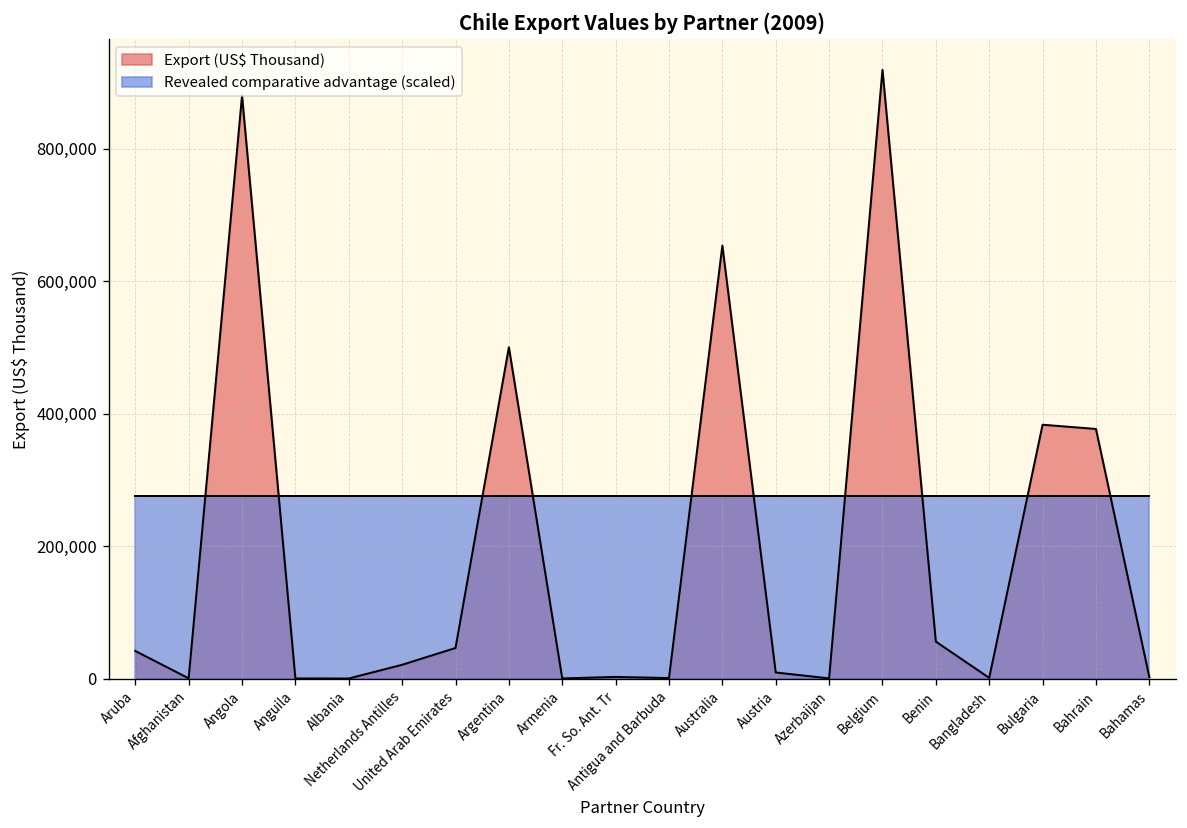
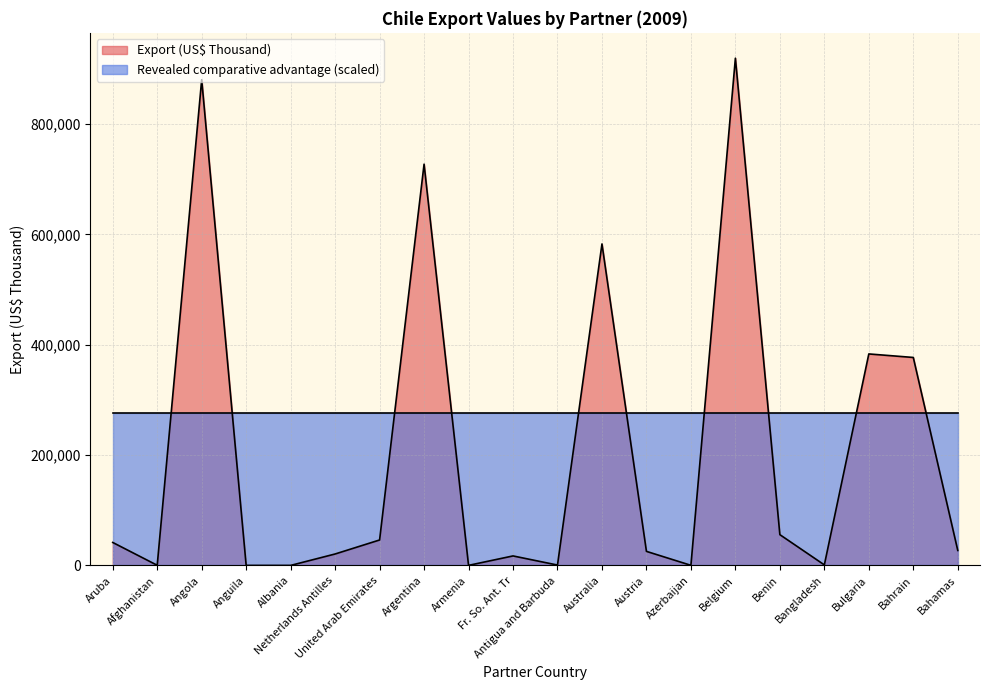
  {
    "Export (US$ Thousand)": {
      "Aruba": "40,000",
      "Afghanistan": "0",
      "Anguila": "0",
      "Albania": "0",
      "Netherlands Antilles": "20,000",
      "United Arab Emirates": "50,000",
-     "Argentina": "500,000",
+     "Argentina": "730,000",
      "Armenia": "0",
-     "Fr. So. Ant. Tr": "0",
+     "Fr. So. Ant. Tr": "20,000",
      "Antigua and Barbuda": "0",
-     "Australia": "650,000",
-     "Austria": "10,000",
+     "Australia": "580,000",
+     "Austria": "30,000",
      "Azerbaijan": "0",
      "Belgium": "920,000",
      "Benin": "60,000",
      "Bangladesh": "0",
      "Bulgaria": "380,000",
      "Bahrain": "380,000",
-     "Bahamas": "0"
+     "Bahamas": "30,000"
    },
    "Revealed comparative advantage (scaled)": {
      "Aruba": "280,000",
      "Afghanistan": "280,000",
      "Angola": "280,000",
      "Anguila": "280,000",
      "Albania": "280,000",
      "Netherlands Antilles": "280,000",
      "United Arab Emirates": "280,000",
      "Argentina": "280,000",
      "Armenia": "280,000",
      "Fr. So. Ant. Tr": "280,000",
      "Antigua and Barbuda": "280,000",
      "Australia": "280,000",
      "Austria": "280,000",
      "Azerbaijan": "280,000",
      "Belgium": "280,000",
      "Benin": "280,000",
      "Bangladesh": "280,000",
      "Bulgaria": "280,000",
      "Bahrain": "280,000",
      "Bahamas": "280,000"
    }
  }
